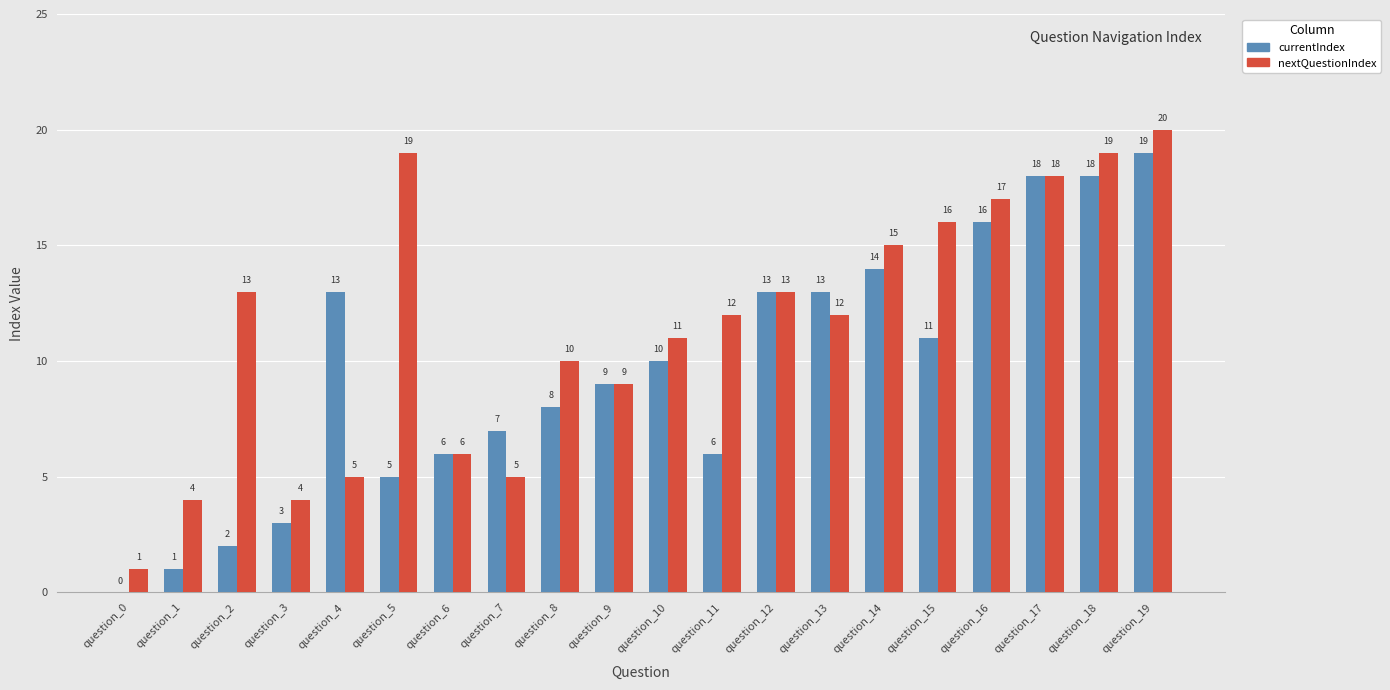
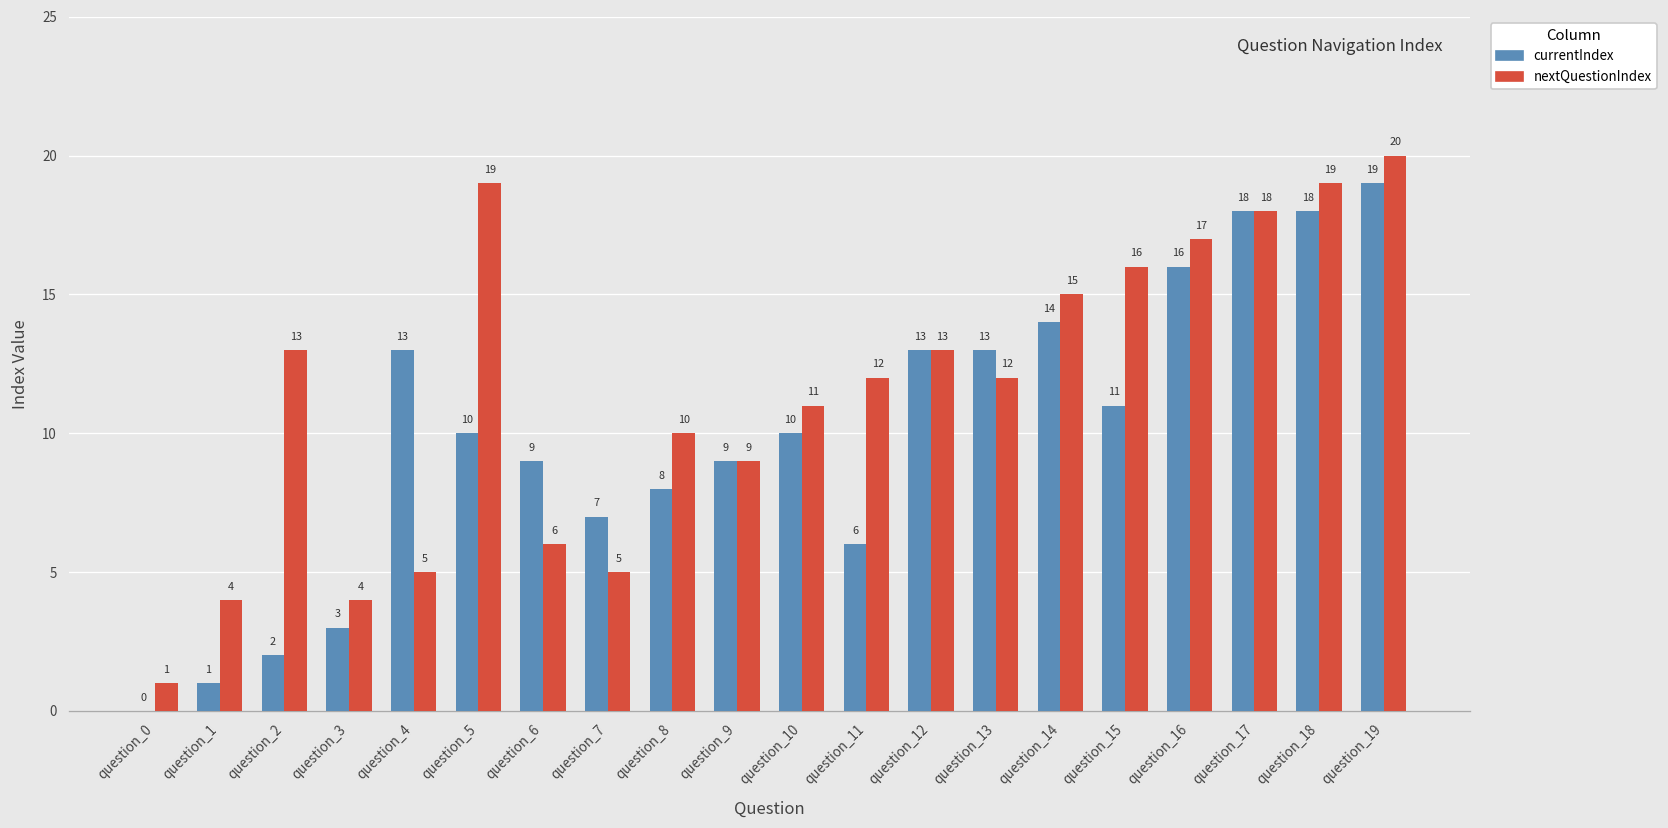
  {
    "currentIndex": {
      "question_0": 0,
      "question_1": 1,
      "question_2": 2,
      "question_3": 3,
      "question_4": 13,
-     "question_5": 5,
-     "question_6": 6,
+     "question_5": 10,
+     "question_6": 9,
      "question_7": 7,
      "question_8": 8,
      "question_9": 9,
      "question_10": 10,
      "question_11": 6,
      "question_12": 13,
      "question_13": 13,
      "question_14": 14,
      "question_15": 11,
      "question_16": 16,
      "question_17": 18,
      "question_18": 18,
      "question_19": 19
    },
    "nextQuestionIndex": {
      "question_0": 1,
      "question_1": 4,
      "question_2": 13,
      "question_3": 4,
      "question_4": 5,
      "question_5": 19,
      "question_6": 6,
      "question_7": 5,
      "question_8": 10,
      "question_9": 9,
      "question_10": 11,
      "question_11": 12,
      "question_12": 13,
      "question_13": 12,
      "question_14": 15,
      "question_15": 16,
      "question_16": 17,
      "question_17": 18,
      "question_18": 19,
      "question_19": 20
    }
  }
